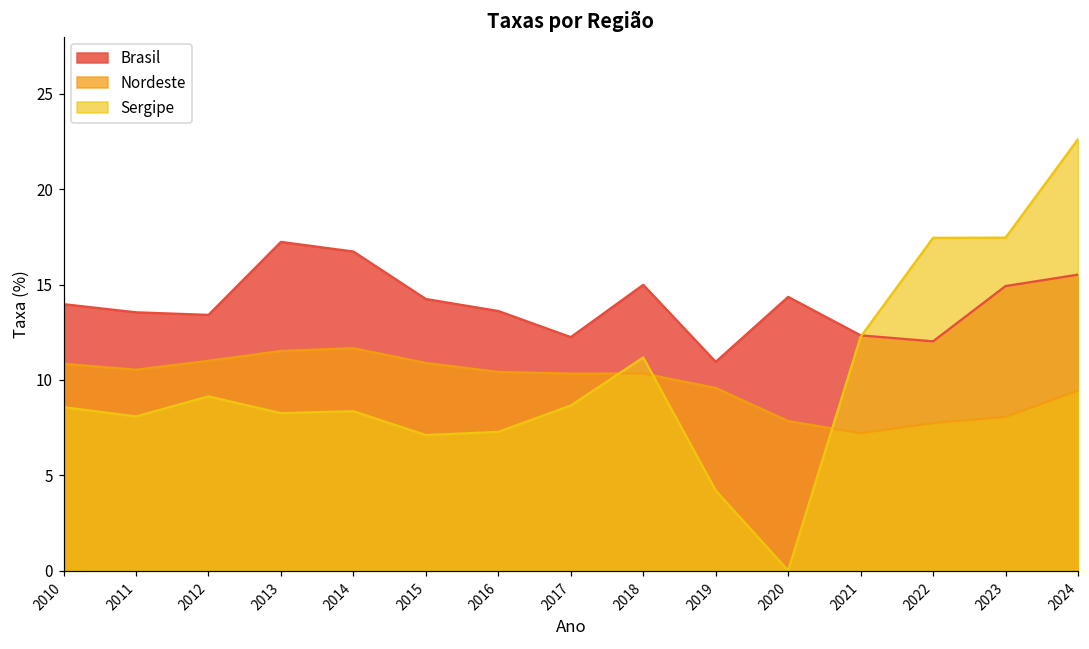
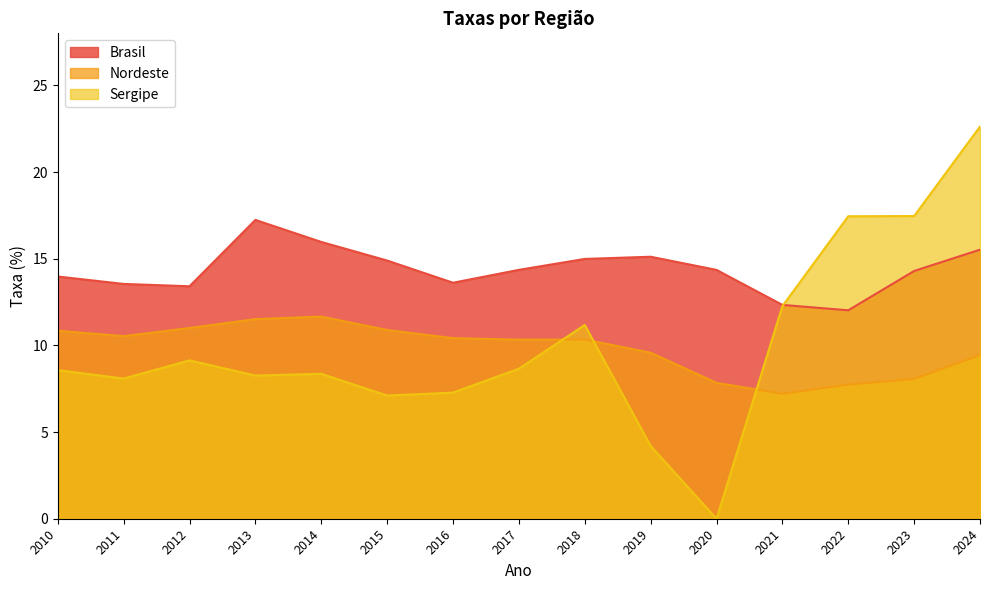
  {
    "Brasil": {
      "2010": 14.0,
      "2011": 13.5,
      "2012": 13.4,
      "2013": 17.2,
-     "2014": 16.7,
-     "2015": 14.2,
+     "2014": 16.0,
+     "2015": 14.9,
      "2016": 13.6,
-     "2017": 12.2,
+     "2017": 14.4,
      "2018": 15.0,
-     "2019": 10.9,
+     "2019": 15.1,
      "2020": 14.4,
      "2022": 12.0,
-     "2023": 14.9,
+     "2023": 14.3,
      "2024": 15.5
    }
  }
